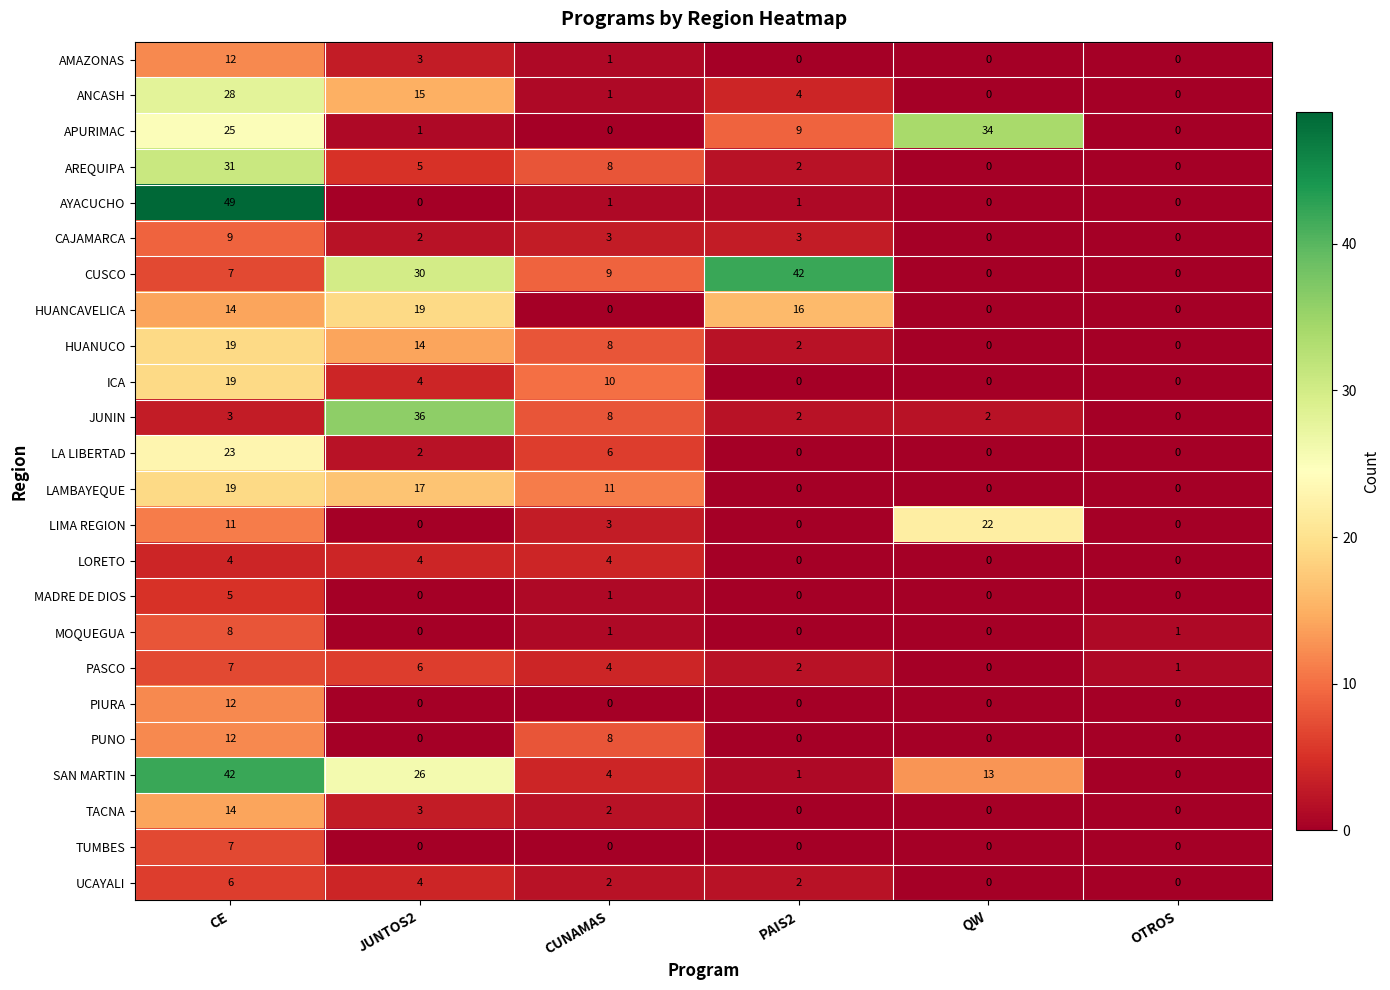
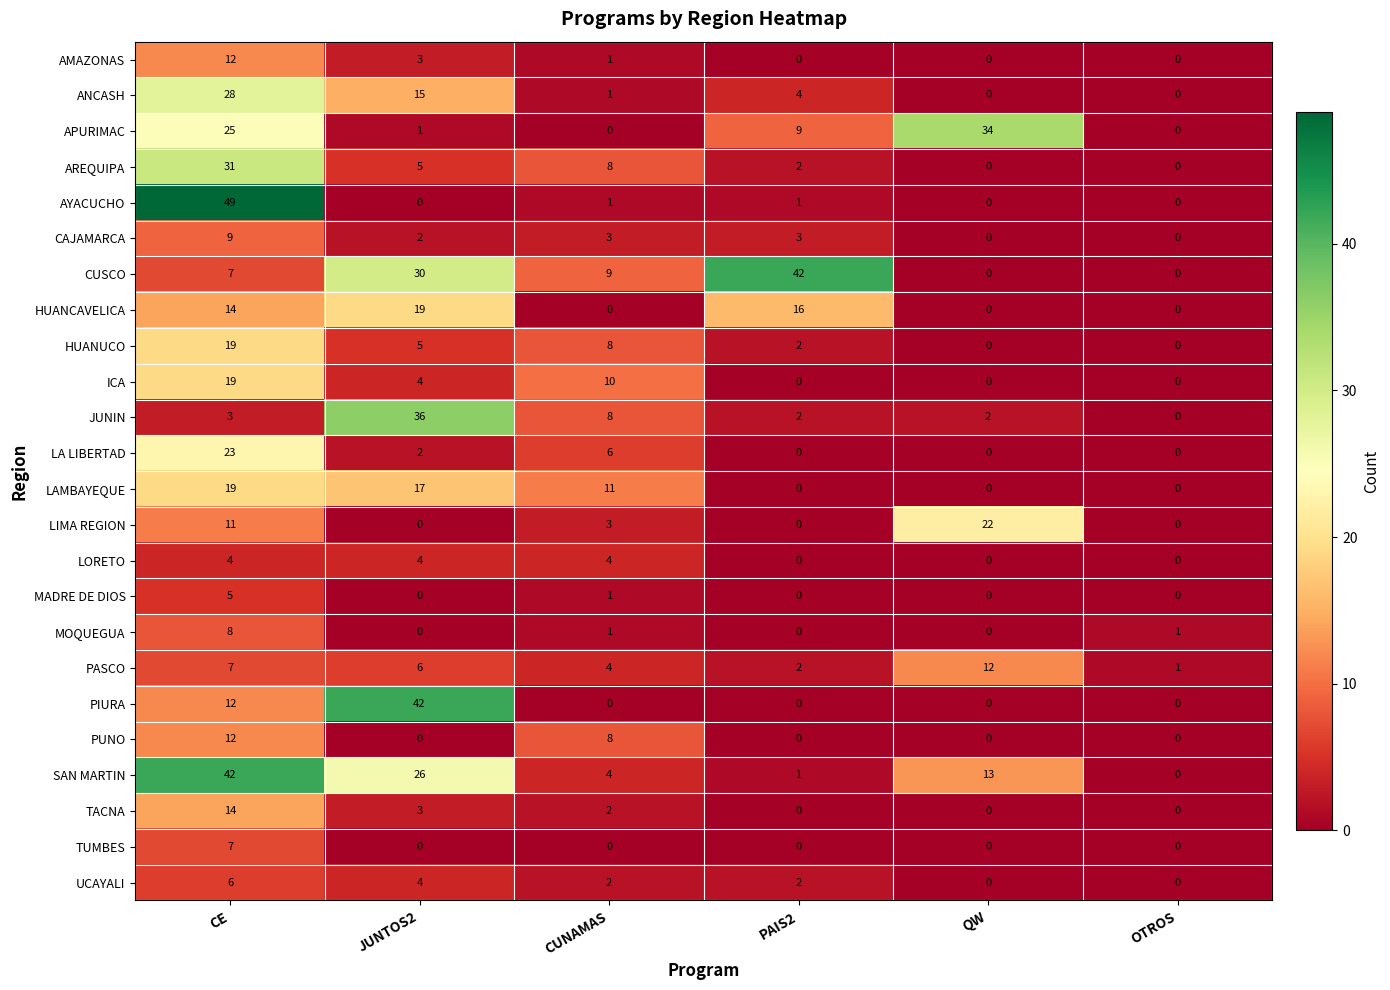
  {
    "AMAZONAS": {
      "CE": 12,
      "JUNTOS2": 3,
      "CUNAMAS": 1,
      "PAIS2": 0,
      "QW": 0,
      "OTROS": 0
    },
    "ANCASH": {
      "CE": 28,
      "JUNTOS2": 15,
      "CUNAMAS": 1,
      "PAIS2": 4,
      "QW": 0,
      "OTROS": 0
    },
    "APURIMAC": {
      "CE": 25,
      "JUNTOS2": 1,
      "CUNAMAS": 0,
      "PAIS2": 9,
      "QW": 34,
      "OTROS": 0
    },
    "AREQUIPA": {
      "CE": 31,
      "JUNTOS2": 5,
      "CUNAMAS": 8,
      "PAIS2": 2,
      "QW": 0,
      "OTROS": 0
    },
    "AYACUCHO": {
      "CE": 49,
      "JUNTOS2": 0,
      "CUNAMAS": 1,
      "PAIS2": 1,
      "QW": 0,
      "OTROS": 0
    },
    "CAJAMARCA": {
      "CE": 9,
      "JUNTOS2": 2,
      "CUNAMAS": 3,
      "PAIS2": 3,
      "QW": 0,
      "OTROS": 0
    },
    "CUSCO": {
      "CE": 7,
      "JUNTOS2": 30,
      "CUNAMAS": 9,
      "PAIS2": 42,
      "QW": 0,
      "OTROS": 0
    },
    "HUANCAVELICA": {
      "CE": 14,
      "JUNTOS2": 19,
      "CUNAMAS": 0,
      "PAIS2": 16,
      "QW": 0,
      "OTROS": 0
    },
    "HUANUCO": {
      "CE": 19,
-     "JUNTOS2": 14,
+     "JUNTOS2": 5,
      "CUNAMAS": 8,
      "PAIS2": 2,
      "QW": 0,
      "OTROS": 0
    },
    "ICA": {
      "CE": 19,
      "JUNTOS2": 4,
      "CUNAMAS": 10,
      "PAIS2": 0,
      "QW": 0,
      "OTROS": 0
    },
    "JUNIN": {
      "CE": 3,
      "JUNTOS2": 36,
      "CUNAMAS": 8,
      "PAIS2": 2,
      "QW": 2,
      "OTROS": 0
    },
    "LA LIBERTAD": {
      "CE": 23,
      "JUNTOS2": 2,
      "CUNAMAS": 6,
      "PAIS2": 0,
      "QW": 0,
      "OTROS": 0
    },
    "LAMBAYEQUE": {
      "CE": 19,
      "JUNTOS2": 17,
      "CUNAMAS": 11,
      "PAIS2": 0,
      "QW": 0,
      "OTROS": 0
    },
    "LIMA REGION": {
      "CE": 11,
      "JUNTOS2": 0,
      "CUNAMAS": 3,
      "PAIS2": 0,
      "QW": 22,
      "OTROS": 0
    },
    "LORETO": {
      "CE": 4,
      "JUNTOS2": 4,
      "CUNAMAS": 4,
      "PAIS2": 0,
      "QW": 0,
      "OTROS": 0
    },
    "MADRE DE DIOS": {
      "CE": 5,
      "JUNTOS2": 0,
      "CUNAMAS": 1,
      "PAIS2": 0,
      "QW": 0,
      "OTROS": 0
    },
    "MOQUEGUA": {
      "CE": 8,
      "JUNTOS2": 0,
      "CUNAMAS": 1,
      "PAIS2": 0,
      "QW": 0,
      "OTROS": 1
    },
    "PASCO": {
      "CE": 7,
      "JUNTOS2": 6,
      "CUNAMAS": 4,
      "PAIS2": 2,
-     "QW": 0,
+     "QW": 12,
      "OTROS": 1
    },
    "PIURA": {
      "CE": 12,
-     "JUNTOS2": 0,
+     "JUNTOS2": 42,
      "CUNAMAS": 0,
      "PAIS2": 0,
      "QW": 0,
      "OTROS": 0
    },
    "PUNO": {
      "CE": 12,
      "JUNTOS2": 0,
      "CUNAMAS": 8,
      "PAIS2": 0,
      "QW": 0,
      "OTROS": 0
    },
    "SAN MARTIN": {
      "CE": 42,
      "JUNTOS2": 26,
      "CUNAMAS": 4,
      "PAIS2": 1,
      "QW": 13,
      "OTROS": 0
    },
    "TACNA": {
      "CE": 14,
      "JUNTOS2": 3,
      "CUNAMAS": 2,
      "PAIS2": 0,
      "QW": 0,
      "OTROS": 0
    },
    "TUMBES": {
      "CE": 7,
      "JUNTOS2": 0,
      "CUNAMAS": 0,
      "PAIS2": 0,
      "QW": 0,
      "OTROS": 0
    },
    "UCAYALI": {
      "CE": 6,
      "JUNTOS2": 4,
      "CUNAMAS": 2,
      "PAIS2": 2,
      "QW": 0,
      "OTROS": 0
    }
  }
